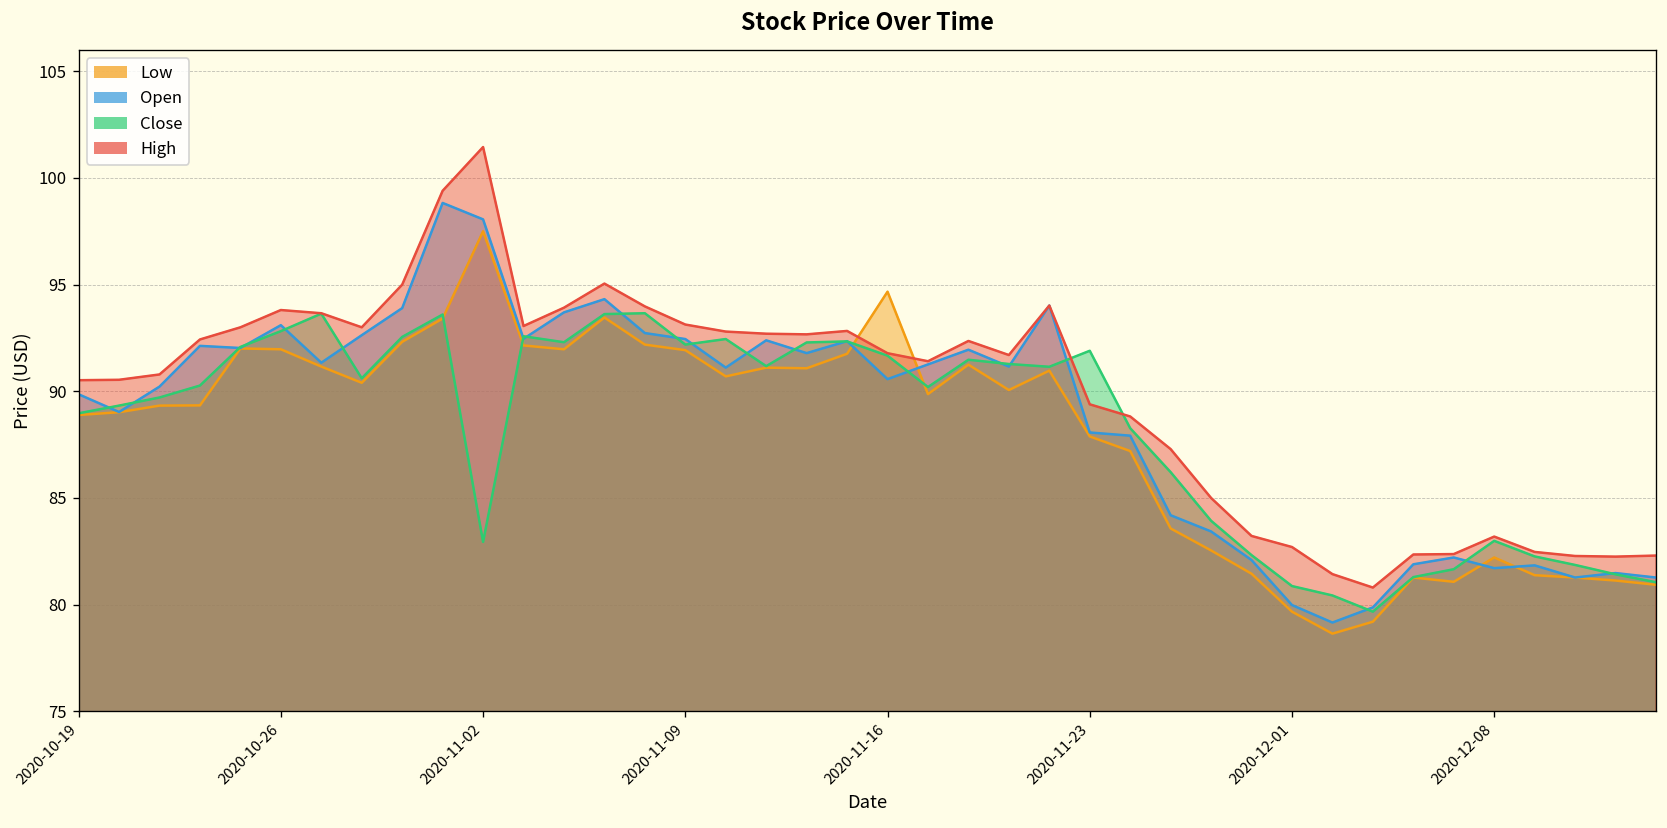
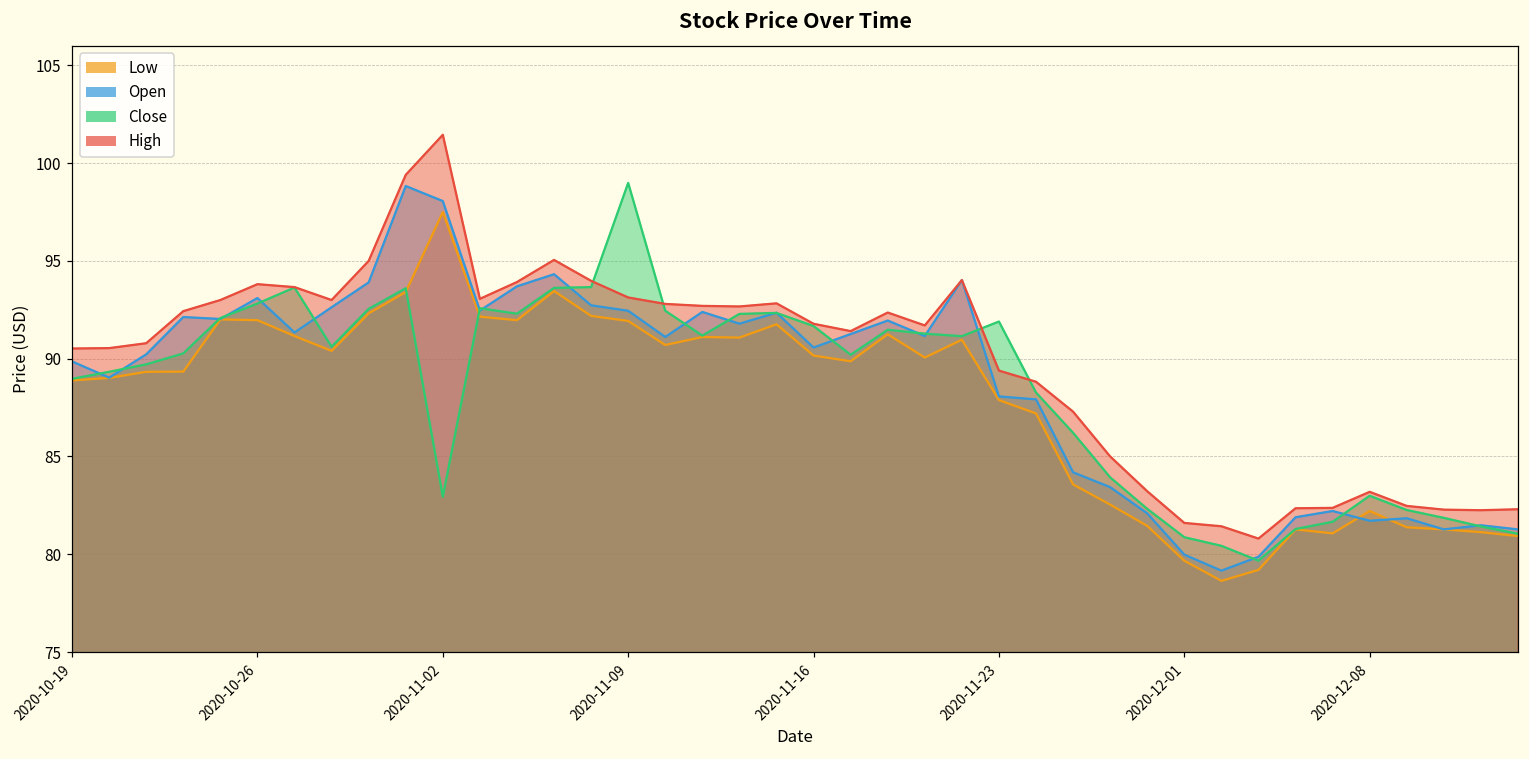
  {
    "Low": {
      "2020-10-26": 92.0,
      "2020-11-02": 97.5,
      "2020-11-09": 91.9,
-     "2020-11-16": 94.7,
+     "2020-11-16": 90.2,
      "2020-11-23": 87.9,
      "2020-12-01": 79.7,
      "2020-12-08": 82.2
    },
    "Open": {
      "2020-10-19": 89.9,
      "2020-10-26": 93.1,
      "2020-11-02": 98.1,
      "2020-11-09": 92.5,
      "2020-11-16": 90.6,
      "2020-11-23": 88.1,
      "2020-12-01": 80.0,
      "2020-12-08": 81.7
    },
    "Close": {
      "2020-10-26": 92.8,
      "2020-11-02": 82.9,
-     "2020-11-09": 92.2,
+     "2020-11-09": 99.0,
      "2020-11-23": 91.9,
      "2020-12-01": 80.9,
      "2020-12-08": 83.0
    },
    "High": {
      "2020-10-19": 90.5,
      "2020-10-26": 93.8,
      "2020-11-02": 101.5,
      "2020-11-09": 93.1,
      "2020-11-23": 89.4,
-     "2020-12-01": 82.7,
+     "2020-12-01": 81.6,
      "2020-12-08": 83.2
    }
  }
